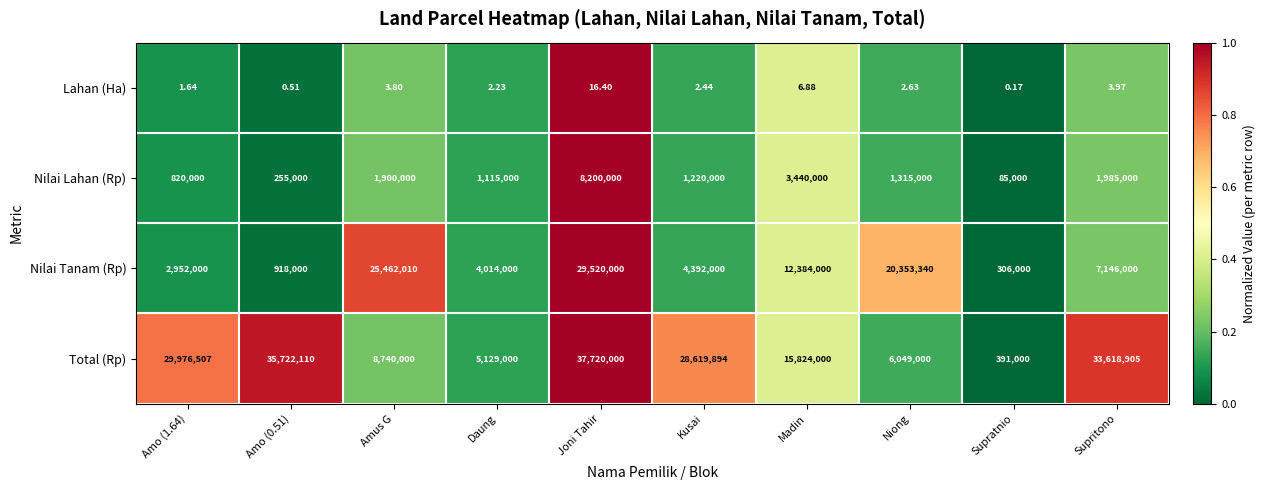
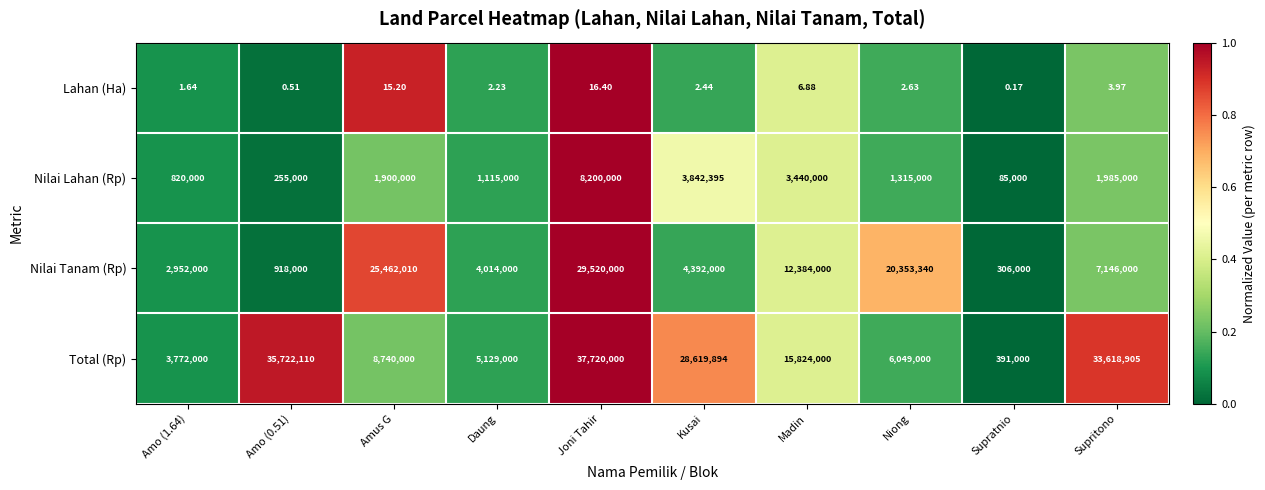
  {
    "Lahan (Ha)": {
      "Amo (1.64)": "1.64",
      "Amo (0.51)": "0.51",
-     "Amus G": "3.80",
+     "Amus G": "15.20",
      "Daung": "2.23",
      "Joni Tahir": "16.40",
      "Kusai": "2.44",
      "Madin": "6.88",
      "Niong": "2.63",
      "Supratnio": "0.17",
      "Supritono": "3.97"
    },
    "Nilai Lahan (Rp)": {
      "Amo (1.64)": "820,000",
      "Amo (0.51)": "255,000",
      "Amus G": "1,900,000",
      "Daung": "1,115,000",
      "Joni Tahir": "8,200,000",
-     "Kusai": "1,220,000",
+     "Kusai": "3,842,395",
      "Madin": "3,440,000",
      "Niong": "1,315,000",
      "Supratnio": "85,000",
      "Supritono": "1,985,000"
    },
    "Nilai Tanam (Rp)": {
      "Amo (1.64)": "2,952,000",
      "Amo (0.51)": "918,000",
      "Amus G": "25,462,010",
      "Daung": "4,014,000",
      "Joni Tahir": "29,520,000",
      "Kusai": "4,392,000",
      "Madin": "12,384,000",
      "Niong": "20,353,340",
      "Supratnio": "306,000",
      "Supritono": "7,146,000"
    },
    "Total (Rp)": {
-     "Amo (1.64)": "29,976,507",
+     "Amo (1.64)": "3,772,000",
      "Amo (0.51)": "35,722,110",
      "Amus G": "8,740,000",
      "Daung": "5,129,000",
      "Joni Tahir": "37,720,000",
      "Kusai": "28,619,894",
      "Madin": "15,824,000",
      "Niong": "6,049,000",
      "Supratnio": "391,000",
      "Supritono": "33,618,905"
    }
  }
